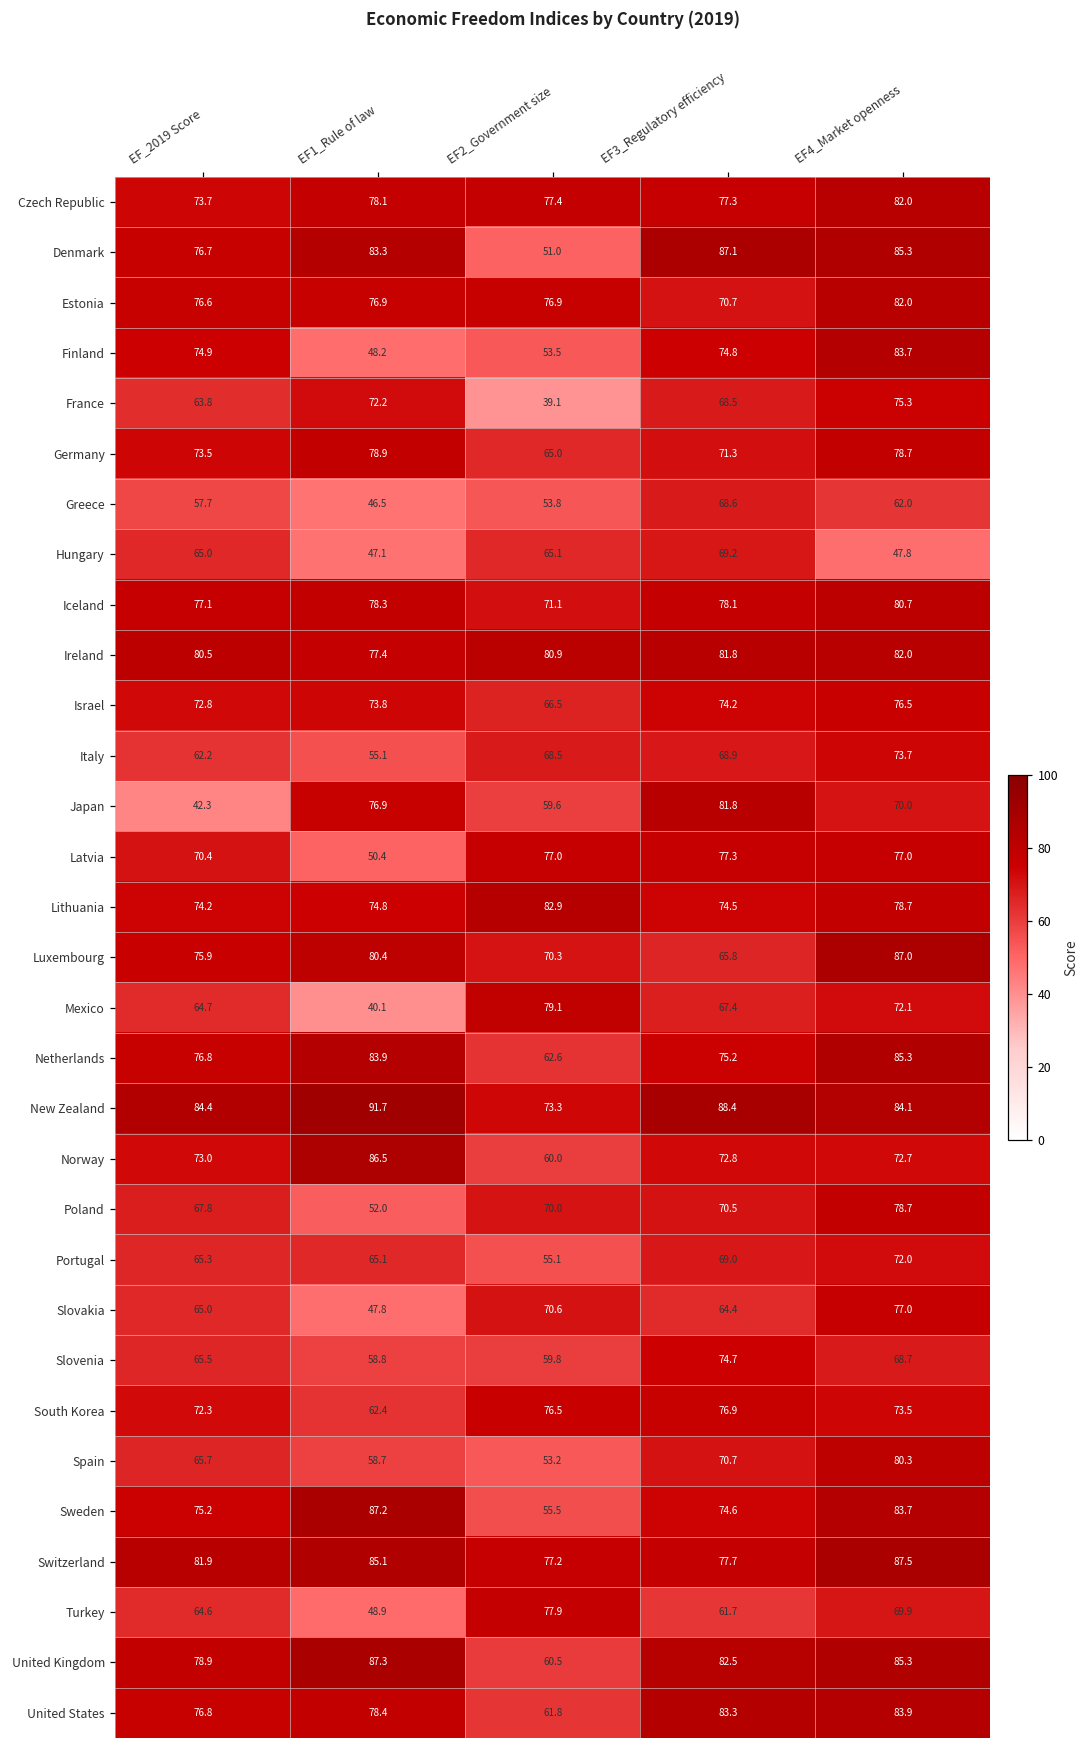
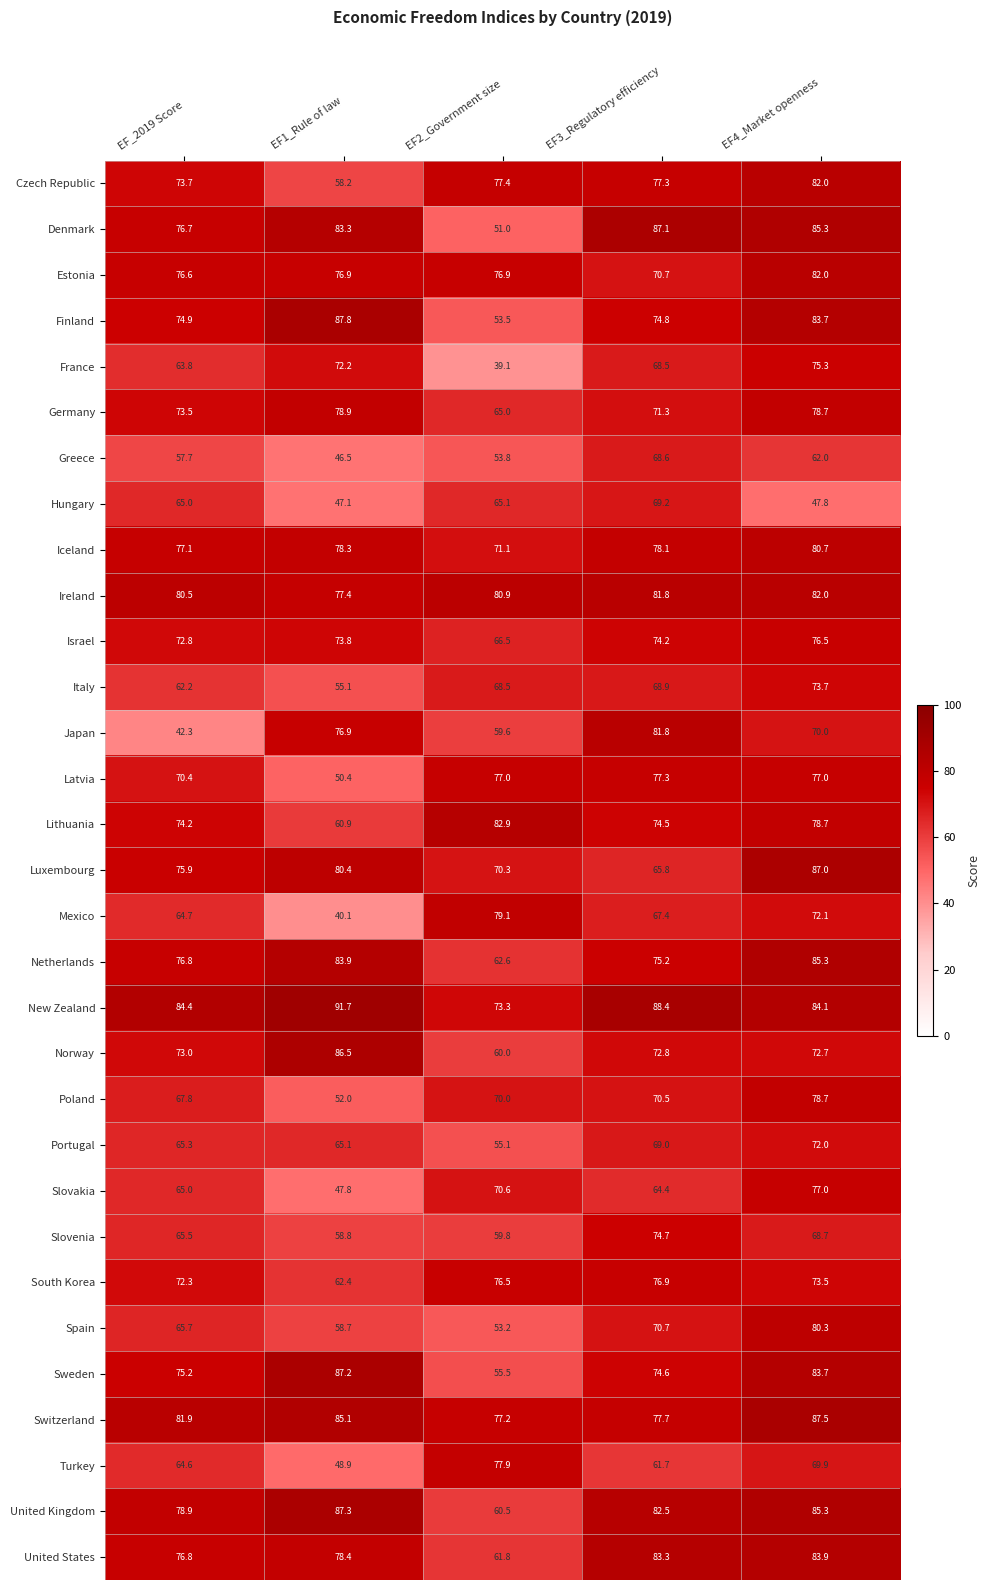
  {
    "Czech Republic": {
      "EF_2019 Score": 73.7,
-     "EF1_Rule of law": 78.1,
+     "EF1_Rule of law": 58.2,
      "EF2_Government size": 77.4,
      "EF3_Regulatory efficiency": 77.3,
      "EF4_Market openness": 82.0
    },
    "Denmark": {
      "EF_2019 Score": 76.7,
      "EF1_Rule of law": 83.3,
      "EF2_Government size": 51.0,
      "EF3_Regulatory efficiency": 87.1,
      "EF4_Market openness": 85.3
    },
    "Estonia": {
      "EF_2019 Score": 76.6,
      "EF1_Rule of law": 76.9,
      "EF2_Government size": 76.9,
      "EF3_Regulatory efficiency": 70.7,
      "EF4_Market openness": 82.0
    },
    "Finland": {
      "EF_2019 Score": 74.9,
-     "EF1_Rule of law": 48.2,
+     "EF1_Rule of law": 87.8,
      "EF2_Government size": 53.5,
      "EF3_Regulatory efficiency": 74.8,
      "EF4_Market openness": 83.7
    },
    "France": {
      "EF_2019 Score": 63.8,
      "EF1_Rule of law": 72.2,
      "EF2_Government size": 39.1,
      "EF3_Regulatory efficiency": 68.5,
      "EF4_Market openness": 75.3
    },
    "Germany": {
      "EF_2019 Score": 73.5,
      "EF1_Rule of law": 78.9,
      "EF2_Government size": 65.0,
      "EF3_Regulatory efficiency": 71.3,
      "EF4_Market openness": 78.7
    },
    "Greece": {
      "EF_2019 Score": 57.7,
      "EF1_Rule of law": 46.5,
      "EF2_Government size": 53.8,
      "EF3_Regulatory efficiency": 68.6,
      "EF4_Market openness": 62.0
    },
    "Hungary": {
      "EF_2019 Score": 65.0,
      "EF1_Rule of law": 47.1,
      "EF2_Government size": 65.1,
      "EF3_Regulatory efficiency": 69.2,
      "EF4_Market openness": 47.8
    },
    "Iceland": {
      "EF_2019 Score": 77.1,
      "EF1_Rule of law": 78.3,
      "EF2_Government size": 71.1,
      "EF3_Regulatory efficiency": 78.1,
      "EF4_Market openness": 80.7
    },
    "Ireland": {
      "EF_2019 Score": 80.5,
      "EF1_Rule of law": 77.4,
      "EF2_Government size": 80.9,
      "EF3_Regulatory efficiency": 81.8,
      "EF4_Market openness": 82.0
    },
    "Israel": {
      "EF_2019 Score": 72.8,
      "EF1_Rule of law": 73.8,
      "EF2_Government size": 66.5,
      "EF3_Regulatory efficiency": 74.2,
      "EF4_Market openness": 76.5
    },
    "Italy": {
      "EF_2019 Score": 62.2,
      "EF1_Rule of law": 55.1,
      "EF2_Government size": 68.5,
      "EF3_Regulatory efficiency": 68.9,
      "EF4_Market openness": 73.7
    },
    "Japan": {
      "EF_2019 Score": 42.3,
      "EF1_Rule of law": 76.9,
      "EF2_Government size": 59.6,
      "EF3_Regulatory efficiency": 81.8,
      "EF4_Market openness": 70.0
    },
    "Latvia": {
      "EF_2019 Score": 70.4,
      "EF1_Rule of law": 50.4,
      "EF2_Government size": 77.0,
      "EF3_Regulatory efficiency": 77.3,
      "EF4_Market openness": 77.0
    },
    "Lithuania": {
      "EF_2019 Score": 74.2,
-     "EF1_Rule of law": 74.8,
+     "EF1_Rule of law": 60.9,
      "EF2_Government size": 82.9,
      "EF3_Regulatory efficiency": 74.5,
      "EF4_Market openness": 78.7
    },
    "Luxembourg": {
      "EF_2019 Score": 75.9,
      "EF1_Rule of law": 80.4,
      "EF2_Government size": 70.3,
      "EF3_Regulatory efficiency": 65.8,
      "EF4_Market openness": 87.0
    },
    "Mexico": {
      "EF_2019 Score": 64.7,
      "EF1_Rule of law": 40.1,
      "EF2_Government size": 79.1,
      "EF3_Regulatory efficiency": 67.4,
      "EF4_Market openness": 72.1
    },
    "Netherlands": {
      "EF_2019 Score": 76.8,
      "EF1_Rule of law": 83.9,
      "EF2_Government size": 62.6,
      "EF3_Regulatory efficiency": 75.2,
      "EF4_Market openness": 85.3
    },
    "New Zealand": {
      "EF_2019 Score": 84.4,
      "EF1_Rule of law": 91.7,
      "EF2_Government size": 73.3,
      "EF3_Regulatory efficiency": 88.4,
      "EF4_Market openness": 84.1
    },
    "Norway": {
      "EF_2019 Score": 73.0,
      "EF1_Rule of law": 86.5,
      "EF2_Government size": 60.0,
      "EF3_Regulatory efficiency": 72.8,
      "EF4_Market openness": 72.7
    },
    "Poland": {
      "EF_2019 Score": 67.8,
      "EF1_Rule of law": 52.0,
      "EF2_Government size": 70.0,
      "EF3_Regulatory efficiency": 70.5,
      "EF4_Market openness": 78.7
    },
    "Portugal": {
      "EF_2019 Score": 65.3,
      "EF1_Rule of law": 65.1,
      "EF2_Government size": 55.1,
      "EF3_Regulatory efficiency": 69.0,
      "EF4_Market openness": 72.0
    },
    "Slovakia": {
      "EF_2019 Score": 65.0,
      "EF1_Rule of law": 47.8,
      "EF2_Government size": 70.6,
      "EF3_Regulatory efficiency": 64.4,
      "EF4_Market openness": 77.0
    },
    "Slovenia": {
      "EF_2019 Score": 65.5,
      "EF1_Rule of law": 58.8,
      "EF2_Government size": 59.8,
      "EF3_Regulatory efficiency": 74.7,
      "EF4_Market openness": 68.7
    },
    "South Korea": {
      "EF_2019 Score": 72.3,
      "EF1_Rule of law": 62.4,
      "EF2_Government size": 76.5,
      "EF3_Regulatory efficiency": 76.9,
      "EF4_Market openness": 73.5
    },
    "Spain": {
      "EF_2019 Score": 65.7,
      "EF1_Rule of law": 58.7,
      "EF2_Government size": 53.2,
      "EF3_Regulatory efficiency": 70.7,
      "EF4_Market openness": 80.3
    },
    "Sweden": {
      "EF_2019 Score": 75.2,
      "EF1_Rule of law": 87.2,
      "EF2_Government size": 55.5,
      "EF3_Regulatory efficiency": 74.6,
      "EF4_Market openness": 83.7
    },
    "Switzerland": {
      "EF_2019 Score": 81.9,
      "EF1_Rule of law": 85.1,
      "EF2_Government size": 77.2,
      "EF3_Regulatory efficiency": 77.7,
      "EF4_Market openness": 87.5
    },
    "Turkey": {
      "EF_2019 Score": 64.6,
      "EF1_Rule of law": 48.9,
      "EF2_Government size": 77.9,
      "EF3_Regulatory efficiency": 61.7,
      "EF4_Market openness": 69.9
    },
    "United Kingdom": {
      "EF_2019 Score": 78.9,
      "EF1_Rule of law": 87.3,
      "EF2_Government size": 60.5,
      "EF3_Regulatory efficiency": 82.5,
      "EF4_Market openness": 85.3
    },
    "United States": {
      "EF_2019 Score": 76.8,
      "EF1_Rule of law": 78.4,
      "EF2_Government size": 61.8,
      "EF3_Regulatory efficiency": 83.3,
      "EF4_Market openness": 83.9
    }
  }
